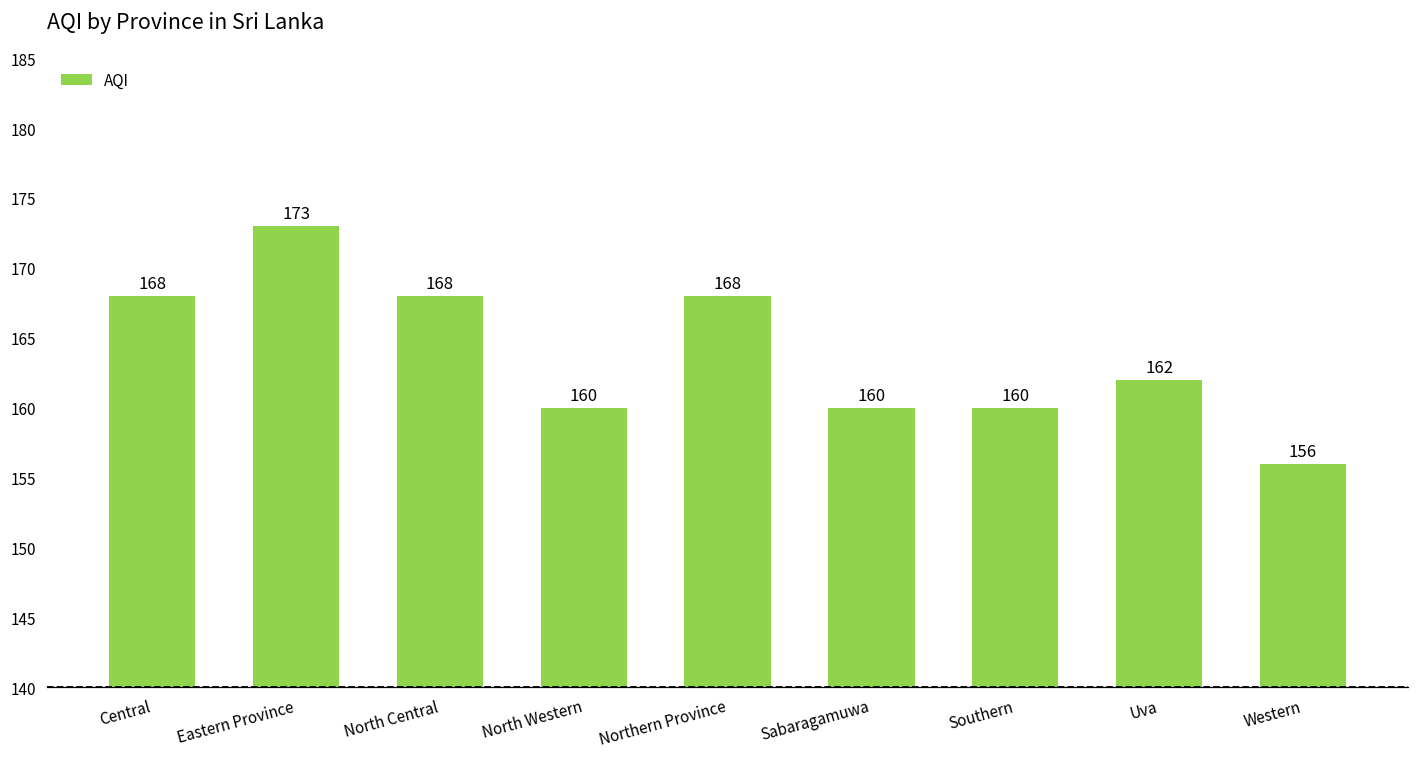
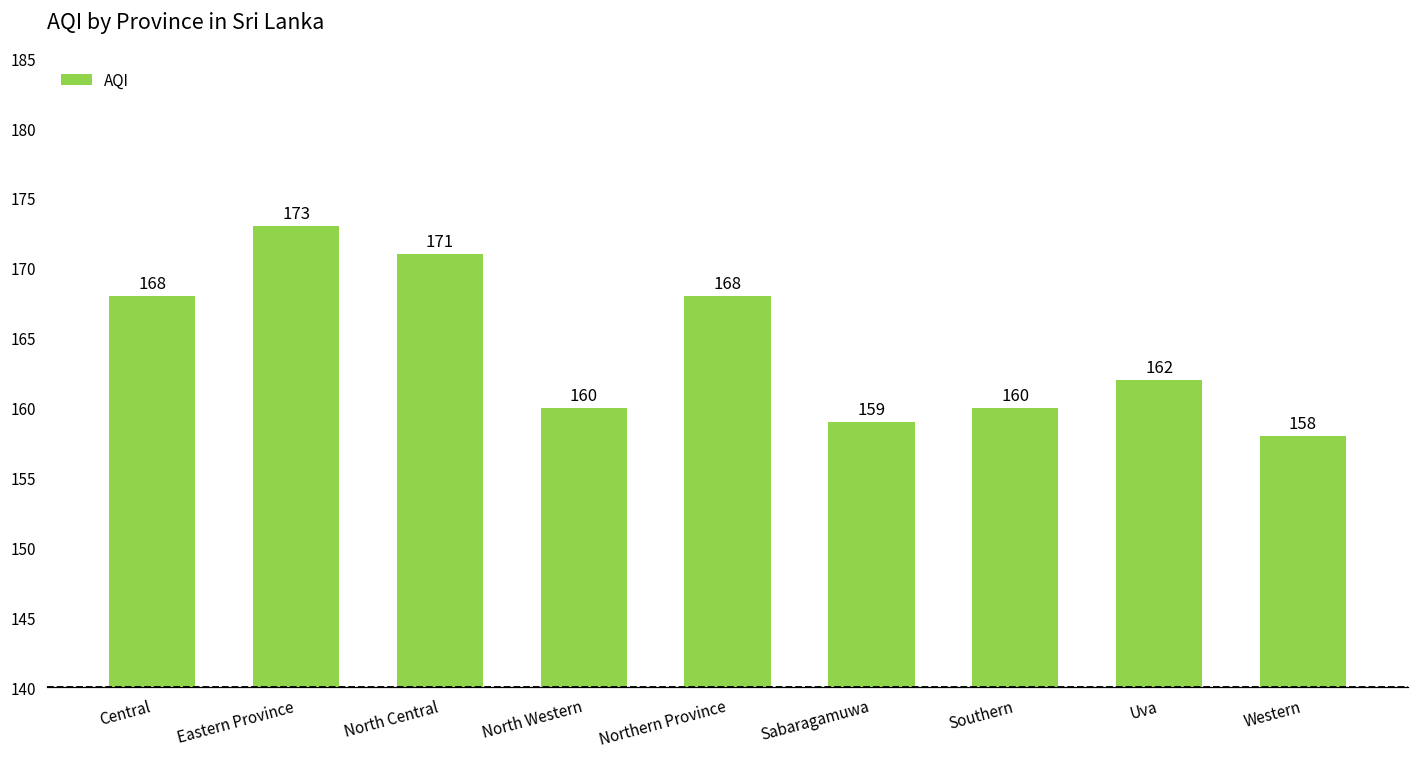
  {
    "Central": 168,
    "Eastern Province": 173,
-   "North Central": 168,
+   "North Central": 171,
    "North Western": 160,
    "Northern Province": 168,
-   "Sabaragamuwa": 160,
+   "Sabaragamuwa": 159,
    "Southern": 160,
    "Uva": 162,
-   "Western": 156
+   "Western": 158
  }
